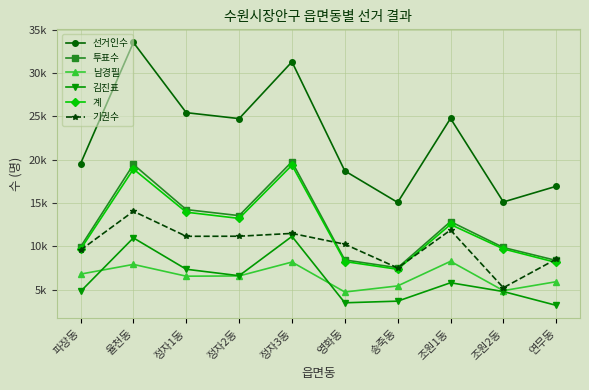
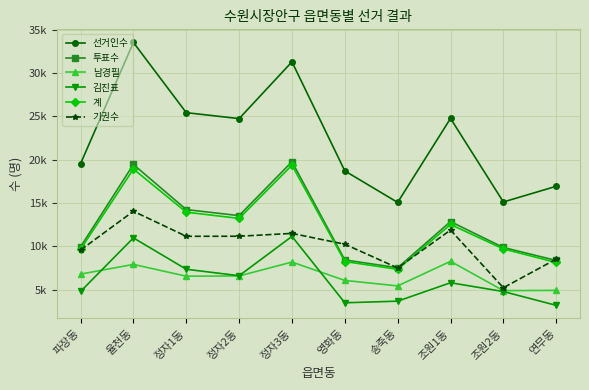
  {
    "남경필": {
      "파장동": 7000,
      "율천동": 8000,
      "정자1동": 7000,
      "정자3동": 8000,
-     "영화동": 5000,
+     "영화동": 6000,
      "송죽동": 5000,
      "조원1동": 8000,
-     "연무동": 6000
+     "연무동": 5000
    }
  }
